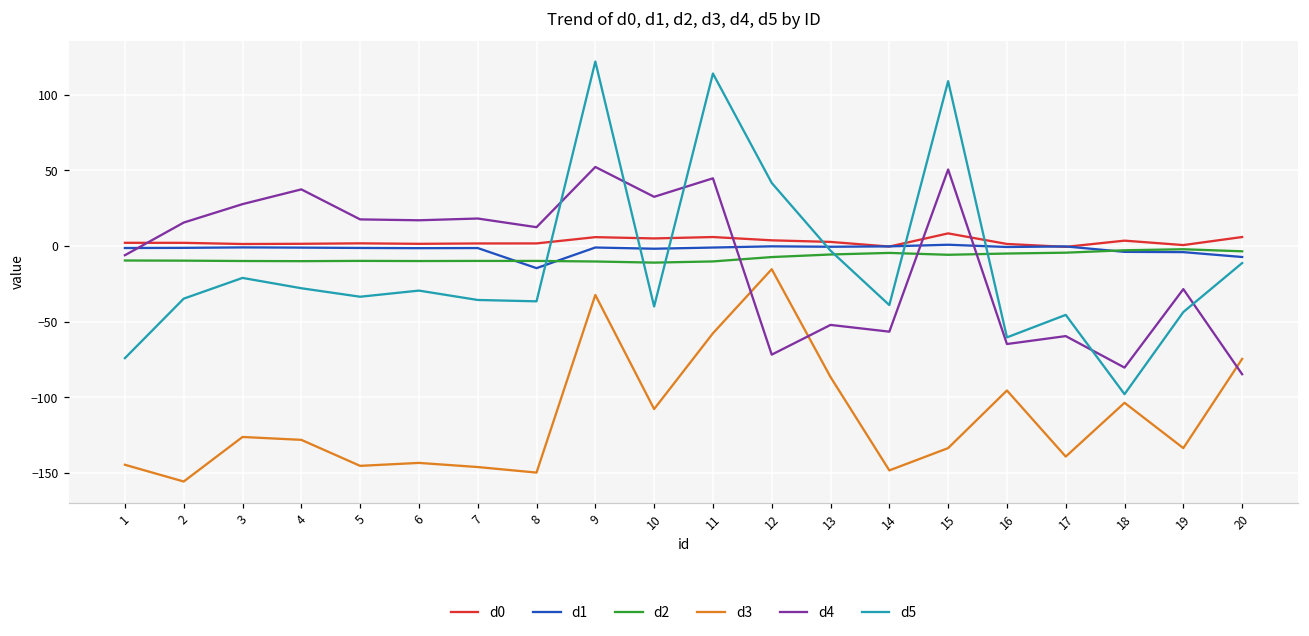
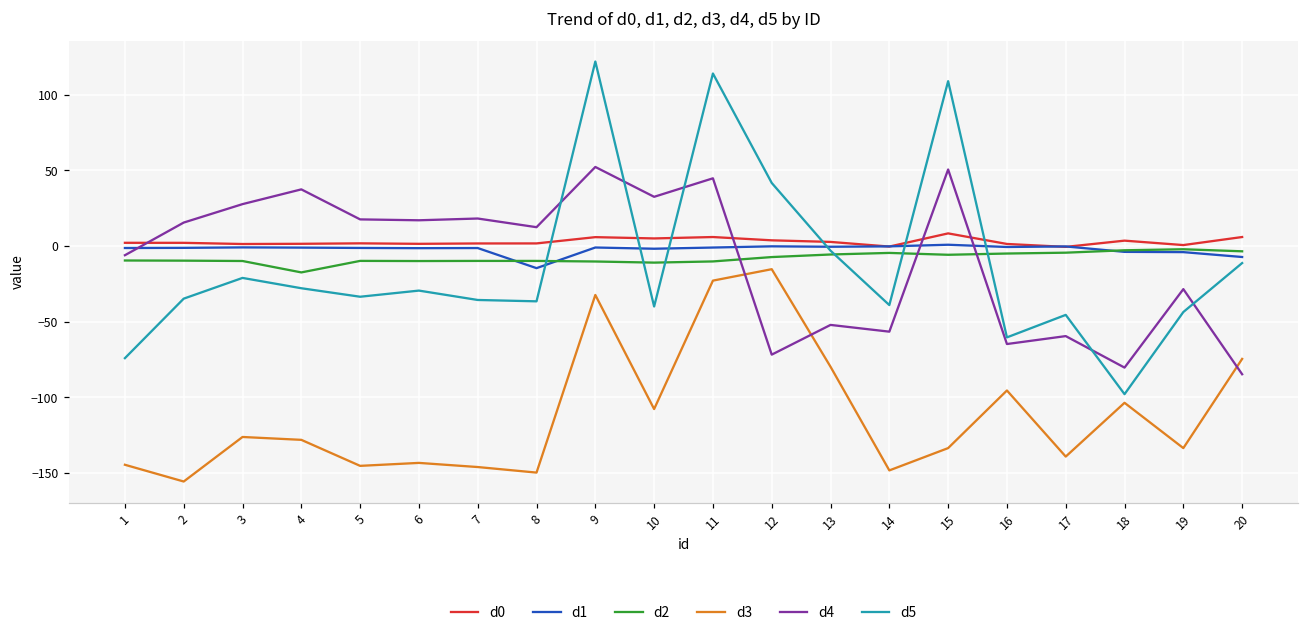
  {
    "d0": {
      "1": 2,
      "2": 2,
      "3": 1,
      "4": 2,
      "5": 2,
      "6": 2,
      "7": 2,
      "8": 2,
      "9": 6,
      "10": 5,
      "11": 6,
      "12": 4,
      "13": 3,
      "15": 8,
      "16": 1,
      "18": 4,
      "19": 1,
      "20": 6
    },
    "d1": {
      "1": -1,
      "2": -1,
      "3": -1,
      "4": -1,
      "5": -1,
      "6": -1,
      "7": -1,
      "8": -15,
      "9": -1,
      "10": -2,
      "11": -1,
      "12": 0,
      "13": 0,
      "15": 1,
      "16": -1,
      "19": -4,
      "20": -7
    },
    "d2": {
      "1": -10,
      "2": -10,
      "3": -10,
-     "4": -10,
+     "4": -17,
      "5": -10,
      "6": -10,
      "7": -10,
      "8": -10,
      "9": -10,
      "10": -11,
      "11": -10,
      "12": -7,
      "13": -6,
      "14": -4,
      "15": -6,
      "16": -5,
      "17": -4,
      "19": -2,
      "20": -3
    },
    "d3": {
      "1": -145,
      "2": -156,
      "3": -126,
      "4": -128,
      "5": -145,
      "6": -143,
      "7": -146,
      "8": -150,
      "9": -32,
      "10": -108,
-     "11": -58,
+     "11": -23,
      "12": -15,
-     "13": -87,
+     "13": -80,
      "14": -148,
      "15": -133,
      "16": -95,
      "17": -139,
      "18": -104,
      "19": -133,
      "20": -75
    },
    "d4": {
      "1": -6,
      "2": 16,
      "3": 28,
      "4": 38,
      "5": 18,
      "6": 17,
      "7": 18,
      "8": 13,
      "9": 52,
      "10": 33,
      "11": 45,
      "12": -72,
      "13": -52,
      "14": -57,
      "15": 51,
      "16": -65,
      "17": -59,
      "18": -80,
      "19": -28,
      "20": -85
    },
    "d5": {
      "1": -74,
      "2": -35,
      "3": -21,
      "4": -28,
      "5": -33,
      "6": -29,
      "7": -36,
      "8": -36,
      "9": 122,
      "10": -40,
      "11": 114,
      "12": 42,
      "13": -3,
      "14": -39,
      "15": 109,
      "16": -60,
      "17": -45,
      "18": -98,
      "19": -44,
      "20": -11
    }
  }
